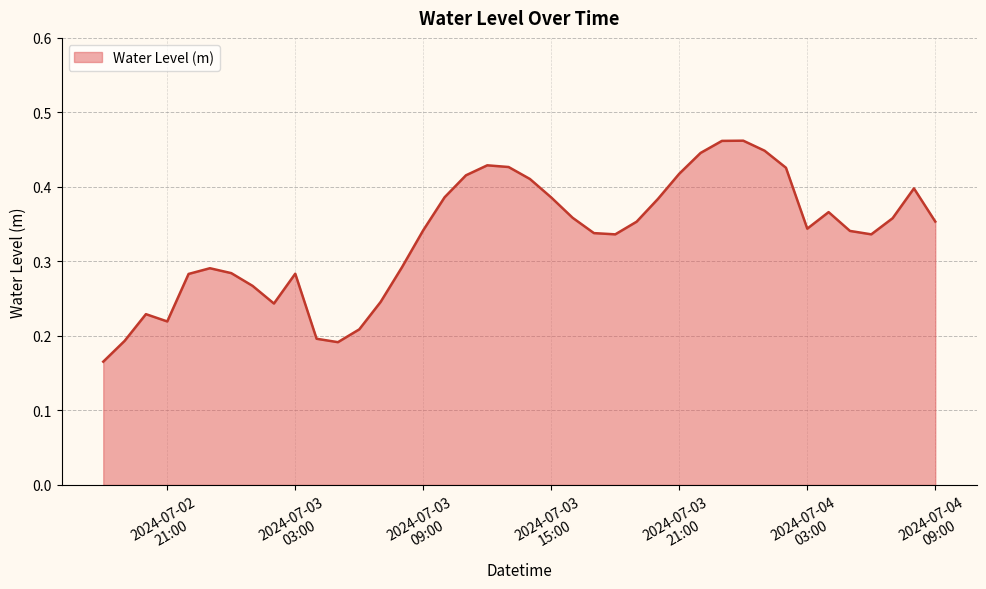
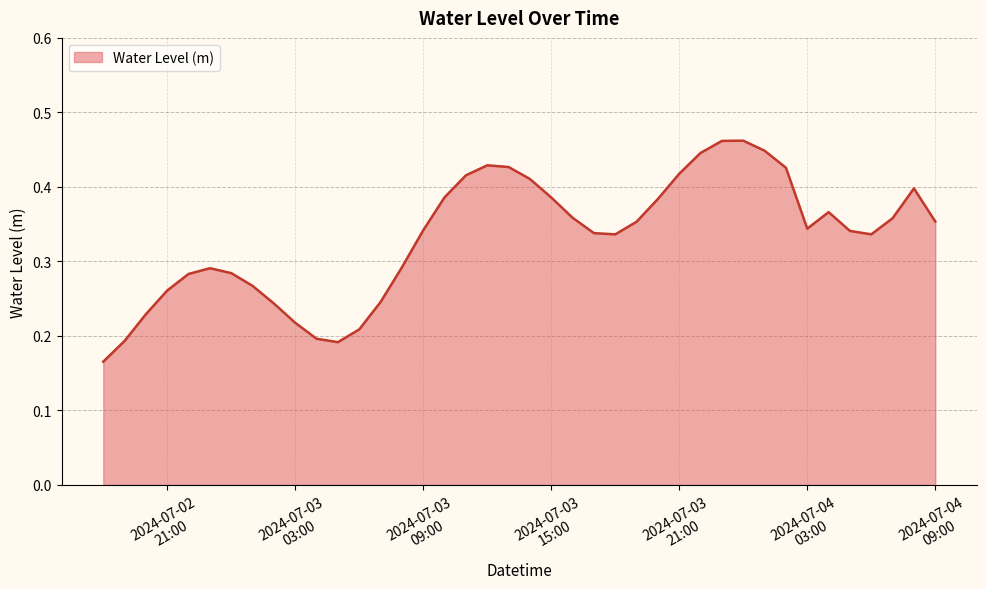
  {
-   "2024-07-02 21:00": 0.22,
-   "2024-07-03 03:00": 0.28,
+   "2024-07-02 21:00": 0.26,
+   "2024-07-03 03:00": 0.22,
    "2024-07-03 09:00": 0.34,
    "2024-07-03 15:00": 0.39,
    "2024-07-03 21:00": 0.42,
    "2024-07-04 03:00": 0.34,
    "2024-07-04 09:00": 0.35
  }
